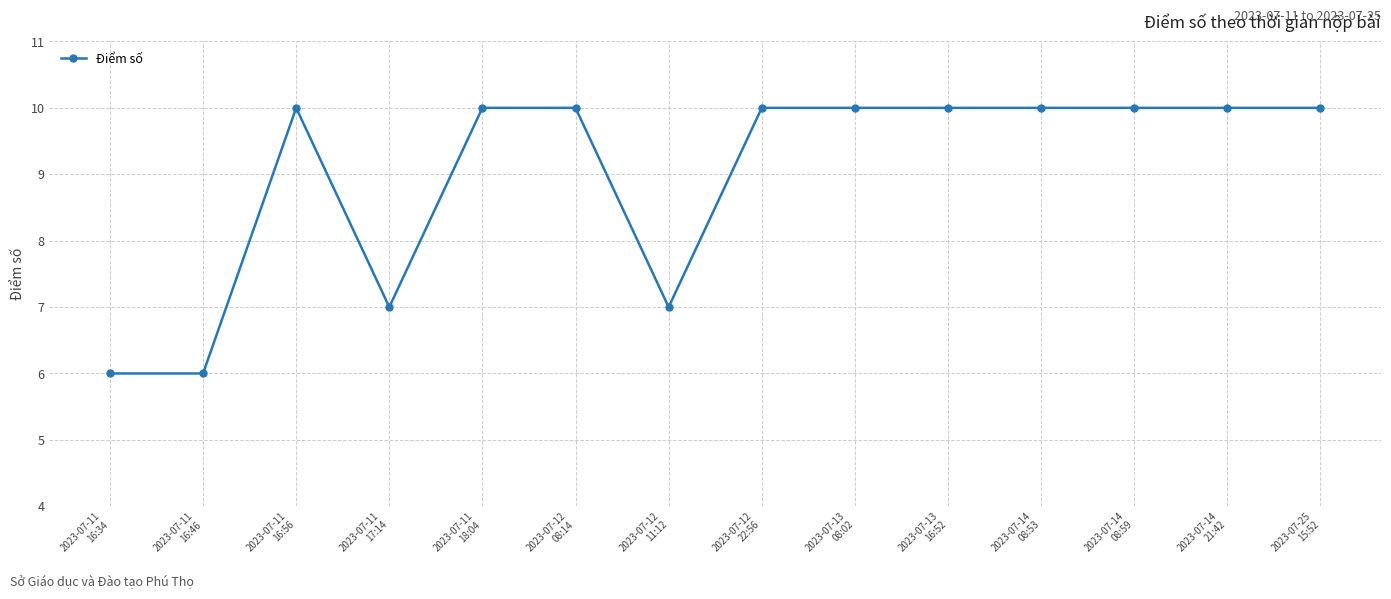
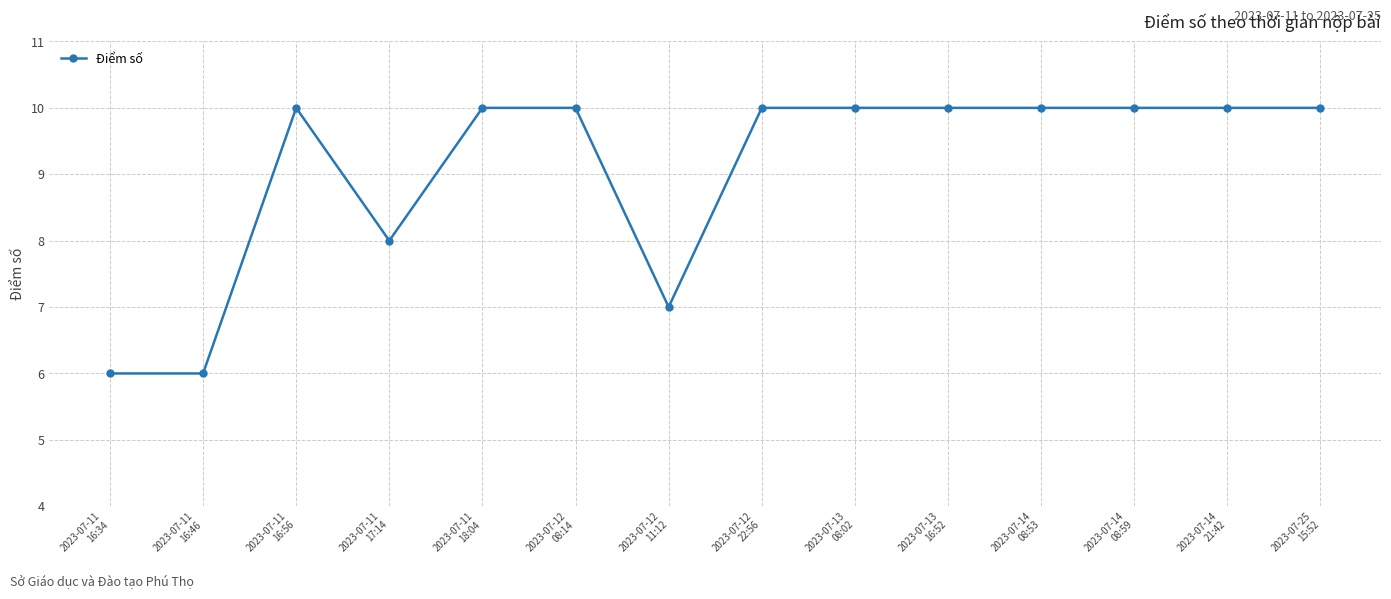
  {
    "2023-07-11 16:34": 6,
    "2023-07-11 16:46": 6,
    "2023-07-11 16:56": 10,
-   "2023-07-11 17:14": 7,
+   "2023-07-11 17:14": 8,
    "2023-07-11 18:04": 10,
    "2023-07-12 08:14": 10,
    "2023-07-12 11:12": 7,
    "2023-07-12 22:56": 10,
    "2023-07-13 08:02": 10,
    "2023-07-13 16:52": 10,
    "2023-07-14 08:53": 10,
    "2023-07-14 08:59": 10,
    "2023-07-14 21:42": 10,
    "2023-07-25 15:52": 10
  }
